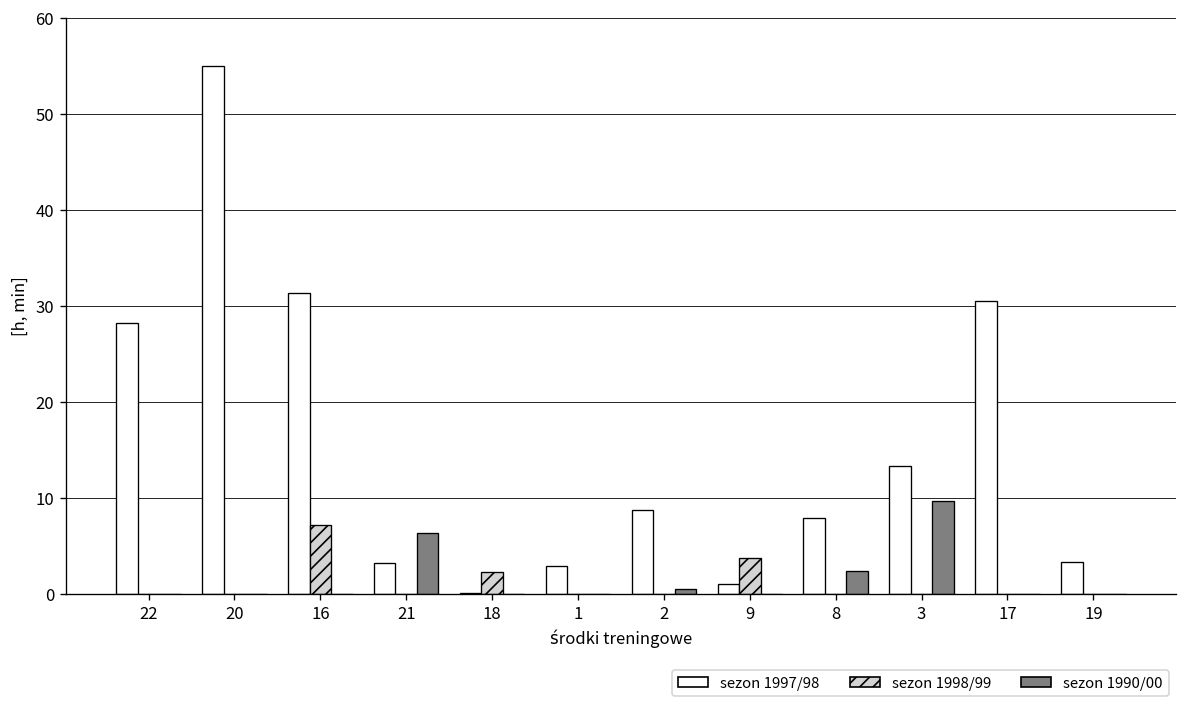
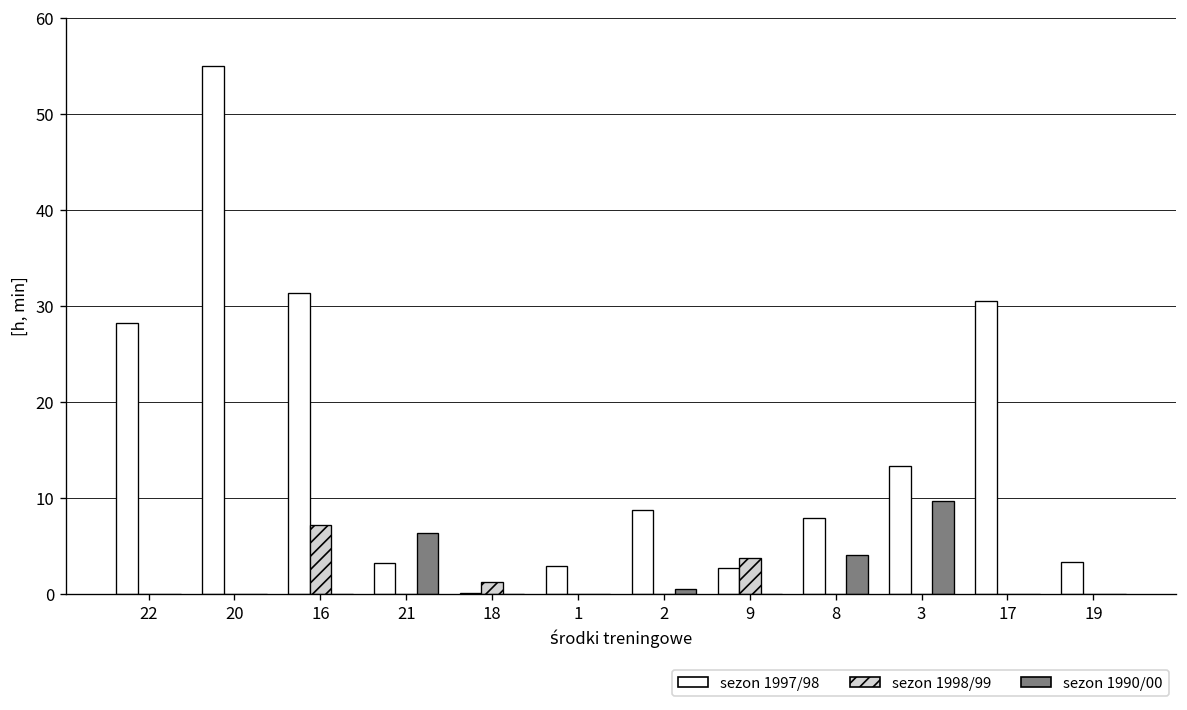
  {
    "sezon 1997/98": {
      "22": 28,
      "20": 55,
      "16": 31,
      "21": 3,
      "1": 3,
      "2": 9,
-     "9": 1,
+     "9": 3,
      "8": 8,
      "3": 13,
      "17": 31,
      "19": 3
    },
    "sezon 1998/99": {
      "22": 0,
      "20": 0,
      "16": 7,
      "21": 0,
-     "18": 2,
+     "18": 1,
      "1": 0,
      "2": 0,
      "9": 4,
      "8": 0,
      "3": 0,
      "17": 0,
      "19": 0
    },
    "sezon 1990/00": {
      "22": 0,
      "20": 0,
      "16": 0,
      "21": 6,
      "18": 0,
      "1": 0,
      "2": 1,
      "9": 0,
-     "8": 2,
+     "8": 4,
      "3": 10,
      "17": 0,
      "19": 0
    }
  }
